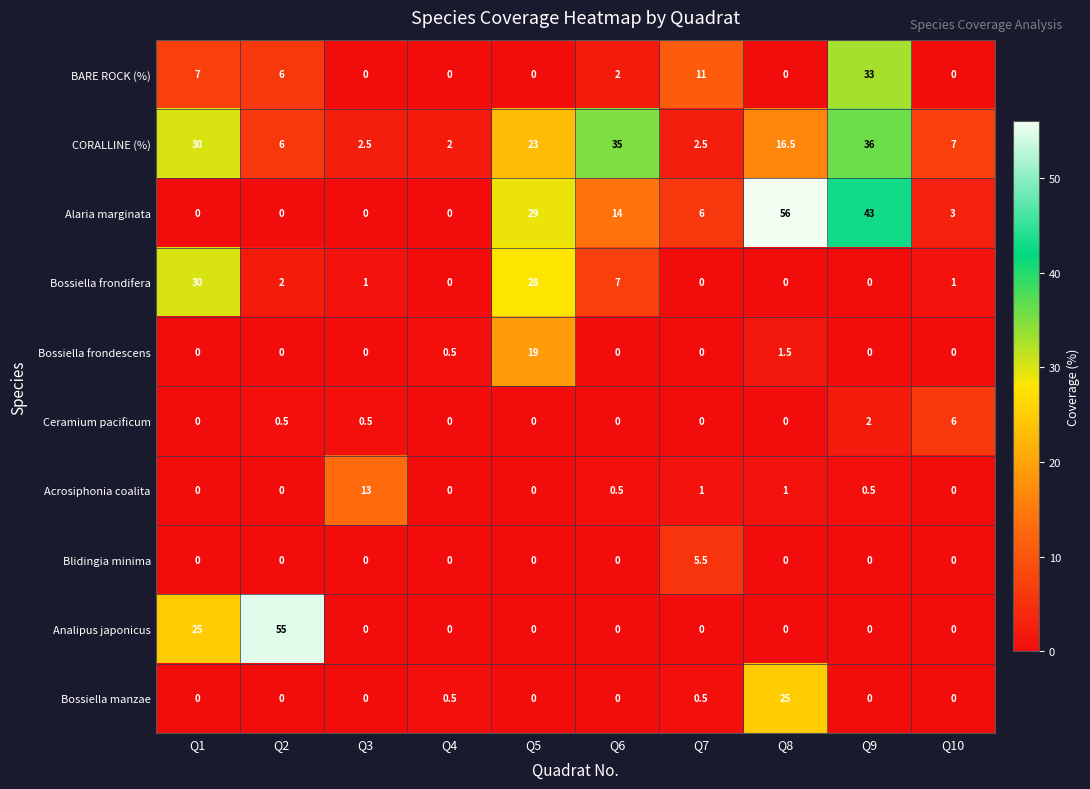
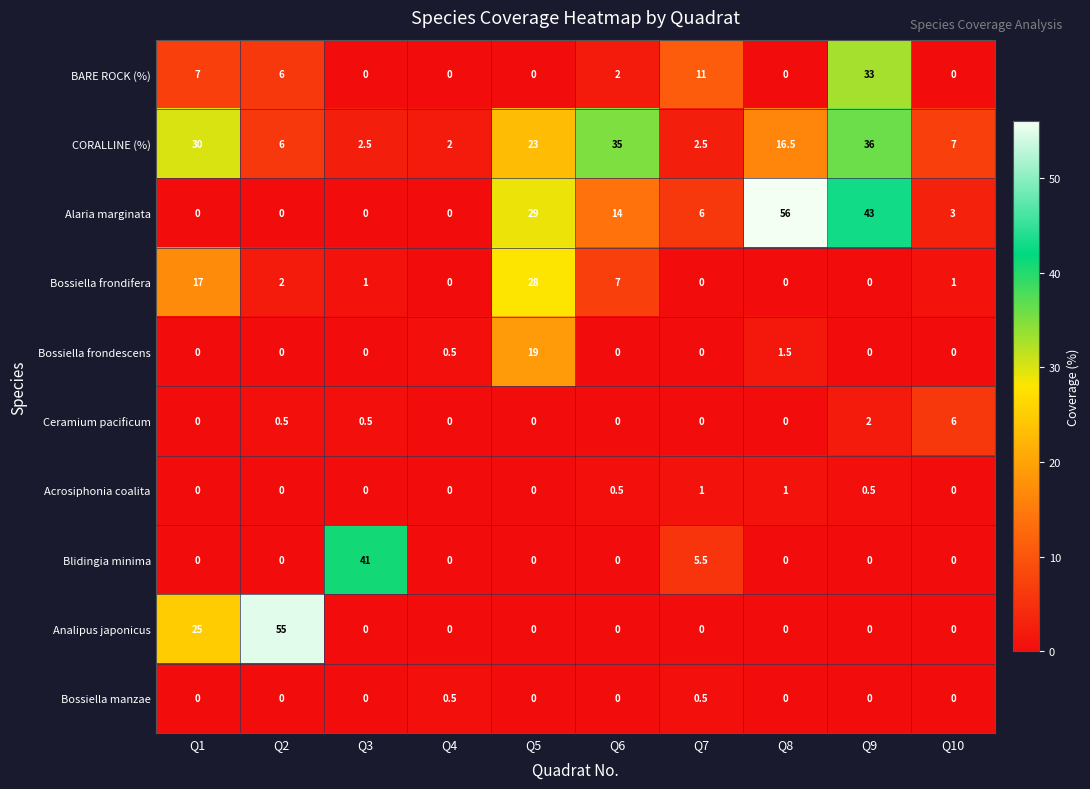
  {
    "BARE ROCK (%)": {
      "Q1": 7,
      "Q2": 6,
      "Q3": 0,
      "Q4": 0,
      "Q5": 0,
      "Q6": 2,
      "Q7": 11,
      "Q8": 0,
      "Q9": 33,
      "Q10": 0
    },
    "CORALLINE (%)": {
      "Q1": 30,
      "Q2": 6,
      "Q3": 2.5,
      "Q4": 2,
      "Q5": 23,
      "Q6": 35,
      "Q7": 2.5,
      "Q8": 16.5,
      "Q9": 36,
      "Q10": 7
    },
    "Alaria marginata": {
      "Q1": 0,
      "Q2": 0,
      "Q3": 0,
      "Q4": 0,
      "Q5": 29,
      "Q6": 14,
      "Q7": 6,
      "Q8": 56,
      "Q9": 43,
      "Q10": 3
    },
    "Bossiella frondifera": {
-     "Q1": 30,
+     "Q1": 17,
      "Q2": 2,
      "Q3": 1,
      "Q4": 0,
      "Q5": 28,
      "Q6": 7,
      "Q7": 0,
      "Q8": 0,
      "Q9": 0,
      "Q10": 1
    },
    "Bossiella frondescens": {
      "Q1": 0,
      "Q2": 0,
      "Q3": 0,
      "Q4": 0.5,
      "Q5": 19,
      "Q6": 0,
      "Q7": 0,
      "Q8": 1.5,
      "Q9": 0,
      "Q10": 0
    },
    "Ceramium pacificum": {
      "Q1": 0,
      "Q2": 0.5,
      "Q3": 0.5,
      "Q4": 0,
      "Q5": 0,
      "Q6": 0,
      "Q7": 0,
      "Q8": 0,
      "Q9": 2,
      "Q10": 6
    },
    "Acrosiphonia coalita": {
      "Q1": 0,
      "Q2": 0,
-     "Q3": 13,
+     "Q3": 0,
      "Q4": 0,
      "Q5": 0,
      "Q6": 0.5,
      "Q7": 1,
      "Q8": 1,
      "Q9": 0.5,
      "Q10": 0
    },
    "Blidingia minima": {
      "Q1": 0,
      "Q2": 0,
-     "Q3": 0,
+     "Q3": 41,
      "Q4": 0,
      "Q5": 0,
      "Q6": 0,
      "Q7": 5.5,
      "Q8": 0,
      "Q9": 0,
      "Q10": 0
    },
    "Analipus japonicus": {
      "Q1": 25,
      "Q2": 55,
      "Q3": 0,
      "Q4": 0,
      "Q5": 0,
      "Q6": 0,
      "Q7": 0,
      "Q8": 0,
      "Q9": 0,
      "Q10": 0
    },
    "Bossiella manzae": {
      "Q1": 0,
      "Q2": 0,
      "Q3": 0,
      "Q4": 0.5,
      "Q5": 0,
      "Q6": 0,
      "Q7": 0.5,
-     "Q8": 25,
+     "Q8": 0,
      "Q9": 0,
      "Q10": 0
    }
  }
